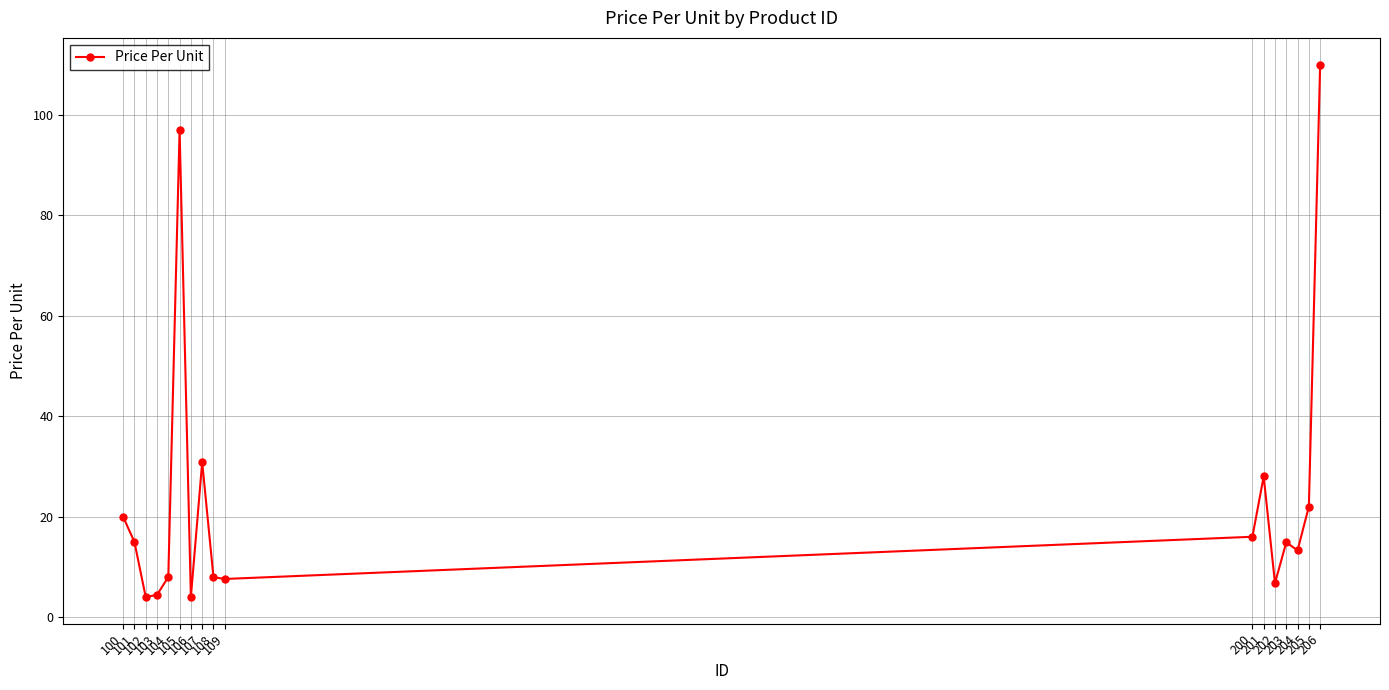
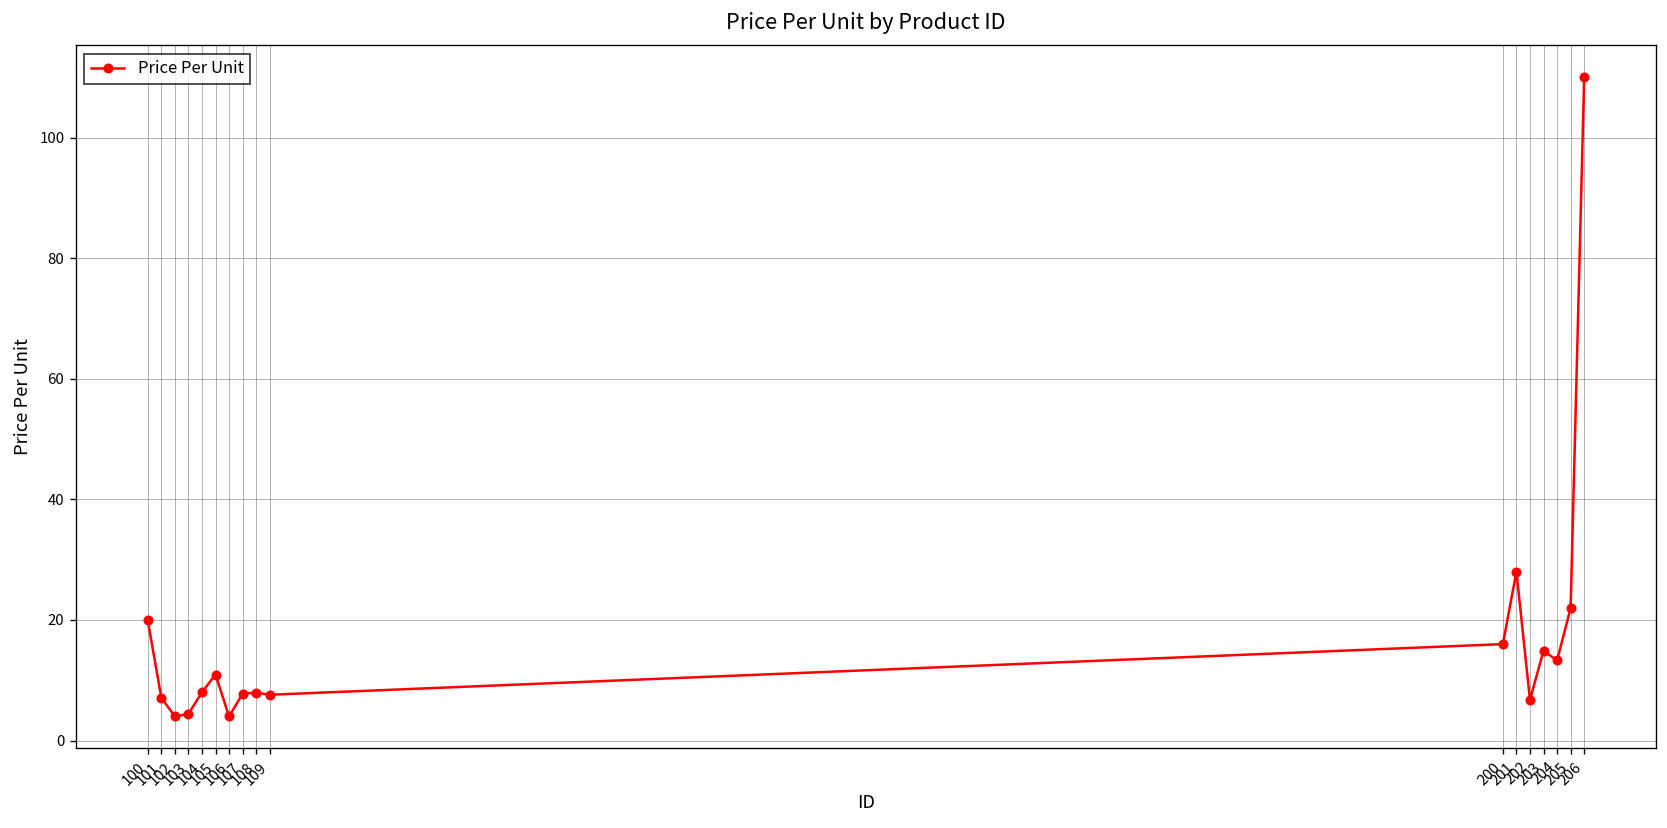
  {
    "100": 20,
-   "101": 15,
+   "101": 7,
    "102": 4,
    "103": 4,
    "104": 8,
-   "105": 97,
+   "105": 11,
    "106": 4,
-   "107": 31,
+   "107": 8,
    "108": 8,
    "109": 8,
    "200": 16,
    "201": 28,
    "202": 7,
    "203": 15,
    "204": 13,
    "205": 22,
    "206": 110
  }
